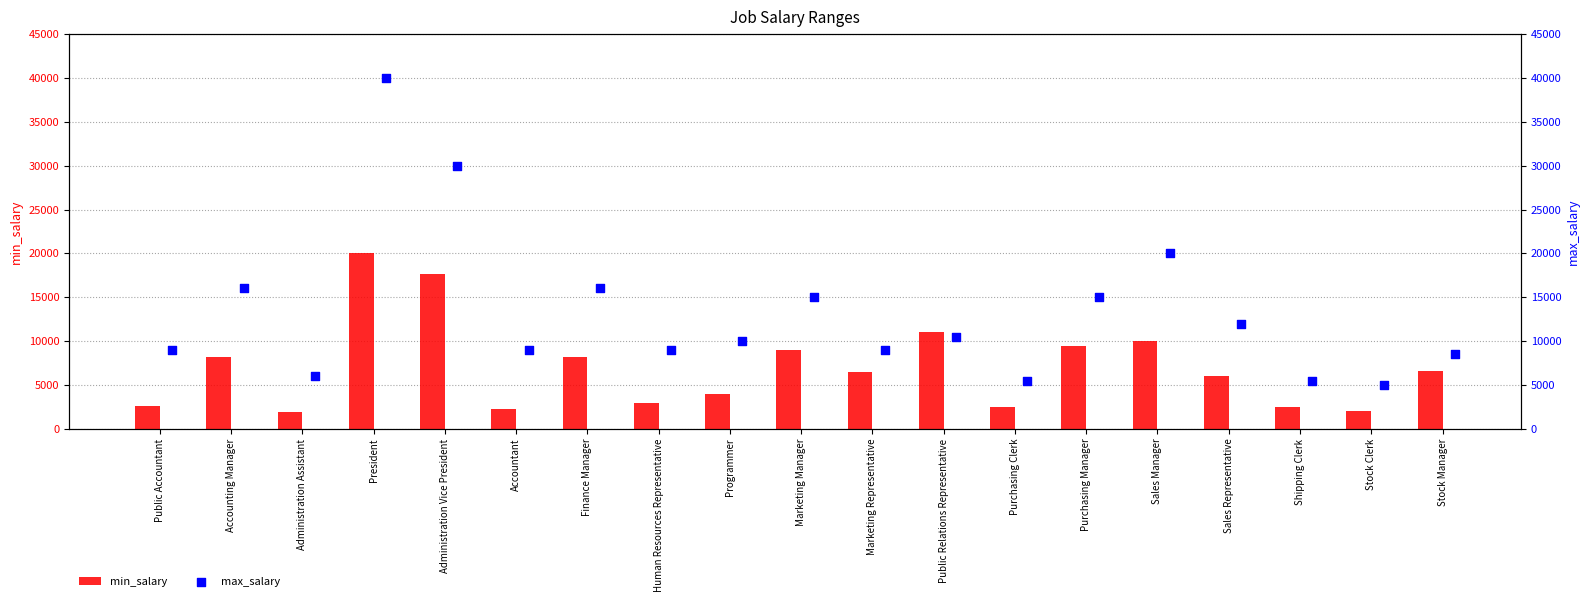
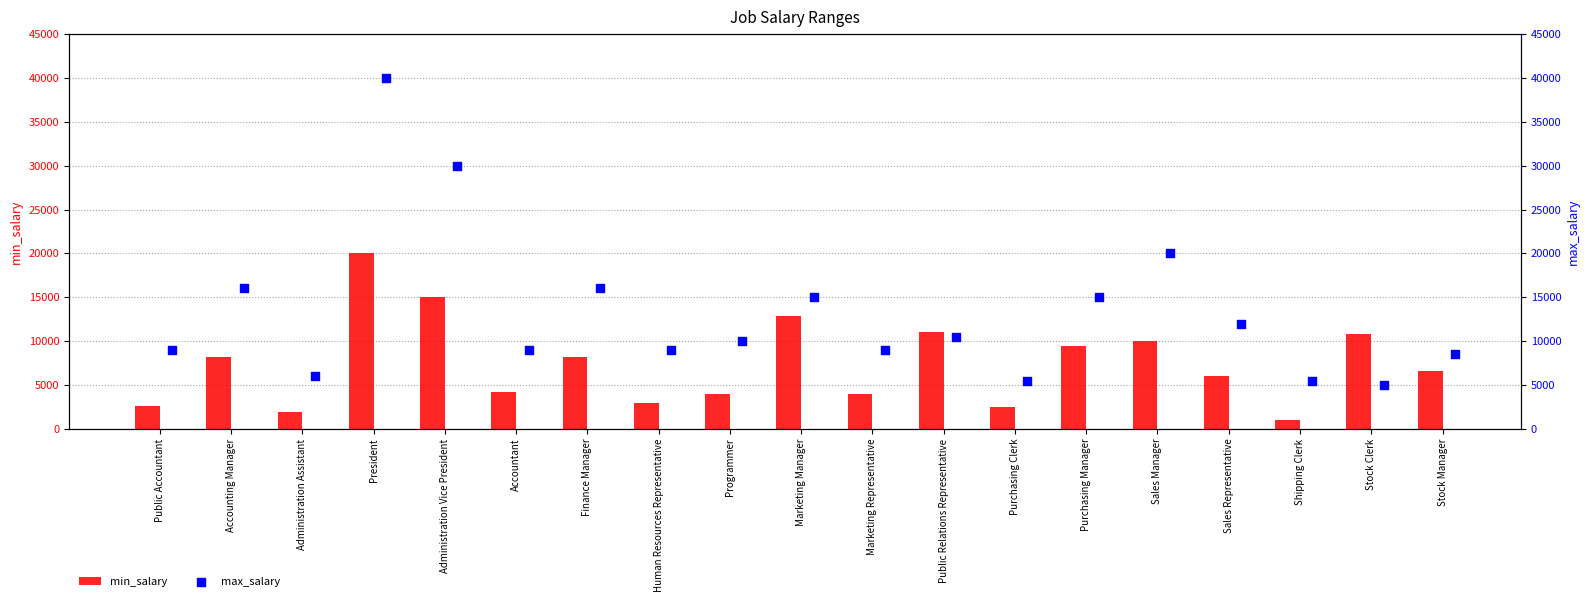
  {
    "min_salary": {
      "Public Accountant": 3000,
      "Accounting Manager": 8000,
      "Administration Assistant": 2000,
      "President": 20000,
-     "Administration Vice President": 18000,
-     "Accountant": 2000,
+     "Administration Vice President": 15000,
+     "Accountant": 4000,
      "Finance Manager": 8000,
      "Human Resources Representative": 3000,
      "Programmer": 4000,
-     "Marketing Manager": 9000,
-     "Marketing Representative": 6000,
+     "Marketing Manager": 13000,
+     "Marketing Representative": 4000,
      "Public Relations Representative": 11000,
      "Purchasing Clerk": 3000,
      "Purchasing Manager": 9000,
      "Sales Manager": 10000,
      "Sales Representative": 6000,
-     "Shipping Clerk": 3000,
-     "Stock Clerk": 2000,
+     "Shipping Clerk": 1000,
+     "Stock Clerk": 11000,
      "Stock Manager": 7000
    }
  }
